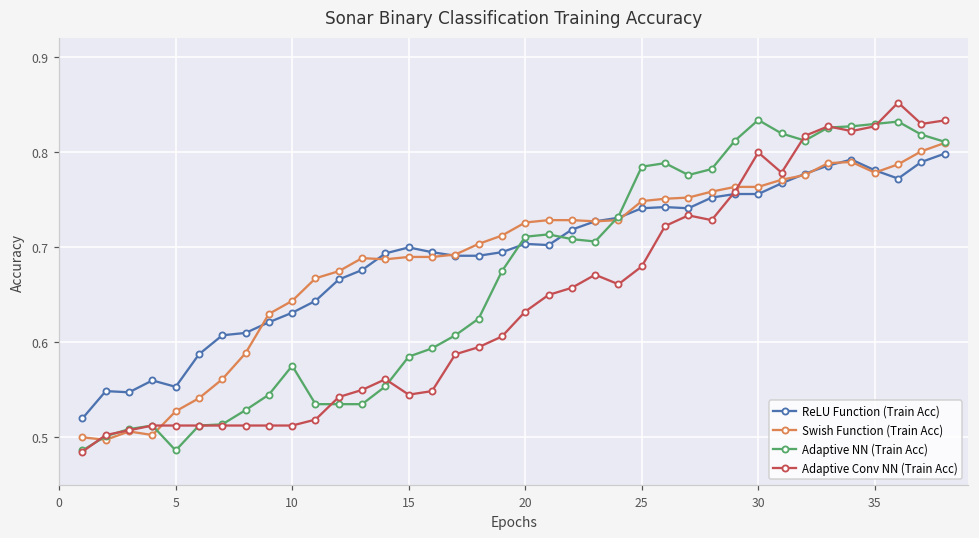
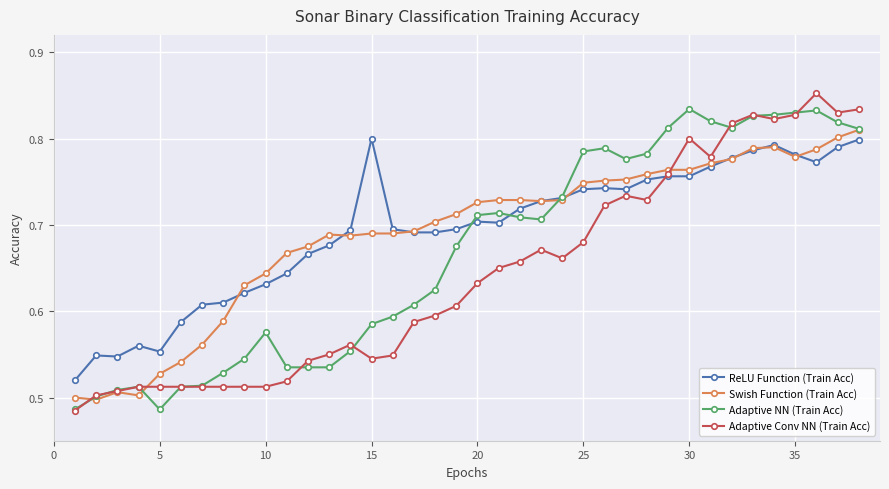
  {
    "ReLU Function (Train Acc)": {
      "5": 0.55,
      "10": 0.63,
-     "15": 0.7,
+     "15": 0.8,
      "20": 0.70,
      "25": 0.74,
      "30": 0.76
    },
    "Adaptive NN (Train Acc)": {
      "5": 0.49,
      "10": 0.58,
      "15": 0.59,
      "20": 0.71,
      "25": 0.79,
      "30": 0.83
    }
  }
